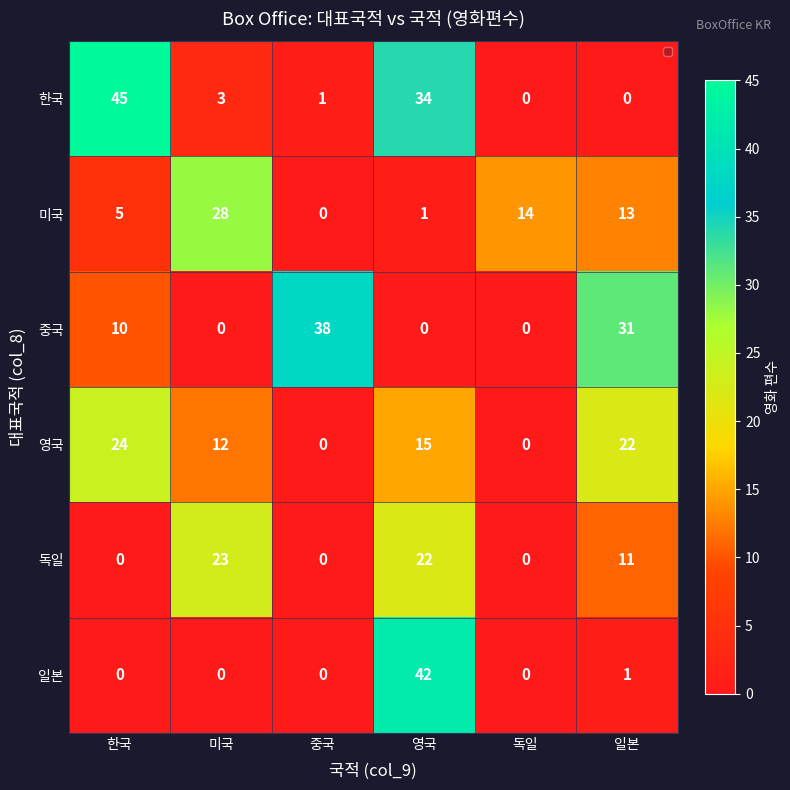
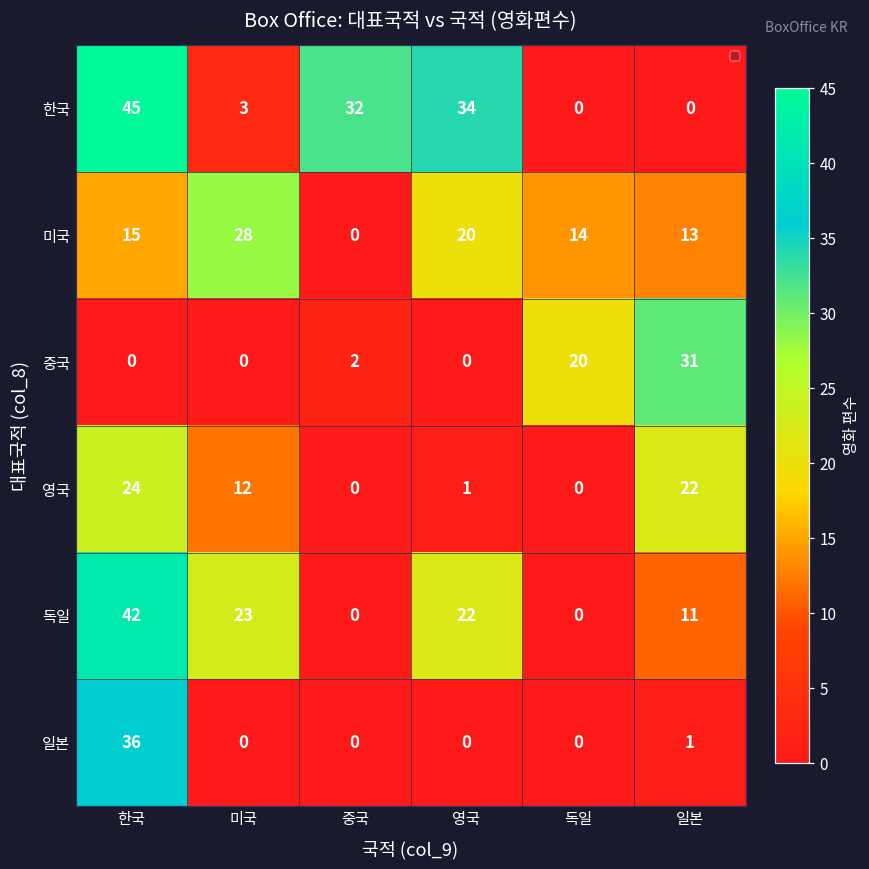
  {
    "한국": {
      "한국": 45,
      "미국": 3,
-     "중국": 1,
+     "중국": 32,
      "영국": 34,
      "독일": 0,
      "일본": 0
    },
    "미국": {
-     "한국": 5,
+     "한국": 15,
      "미국": 28,
      "중국": 0,
-     "영국": 1,
+     "영국": 20,
      "독일": 14,
      "일본": 13
    },
    "중국": {
-     "한국": 10,
+     "한국": 0,
      "미국": 0,
-     "중국": 38,
+     "중국": 2,
      "영국": 0,
-     "독일": 0,
+     "독일": 20,
      "일본": 31
    },
    "영국": {
      "한국": 24,
      "미국": 12,
      "중국": 0,
-     "영국": 15,
+     "영국": 1,
      "독일": 0,
      "일본": 22
    },
    "독일": {
-     "한국": 0,
+     "한국": 42,
      "미국": 23,
      "중국": 0,
      "영국": 22,
      "독일": 0,
      "일본": 11
    },
    "일본": {
-     "한국": 0,
+     "한국": 36,
      "미국": 0,
      "중국": 0,
-     "영국": 42,
+     "영국": 0,
      "독일": 0,
      "일본": 1
    }
  }
